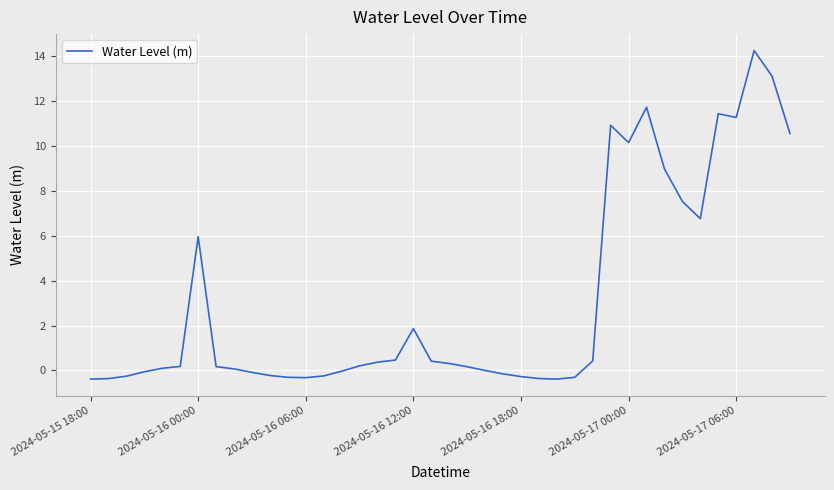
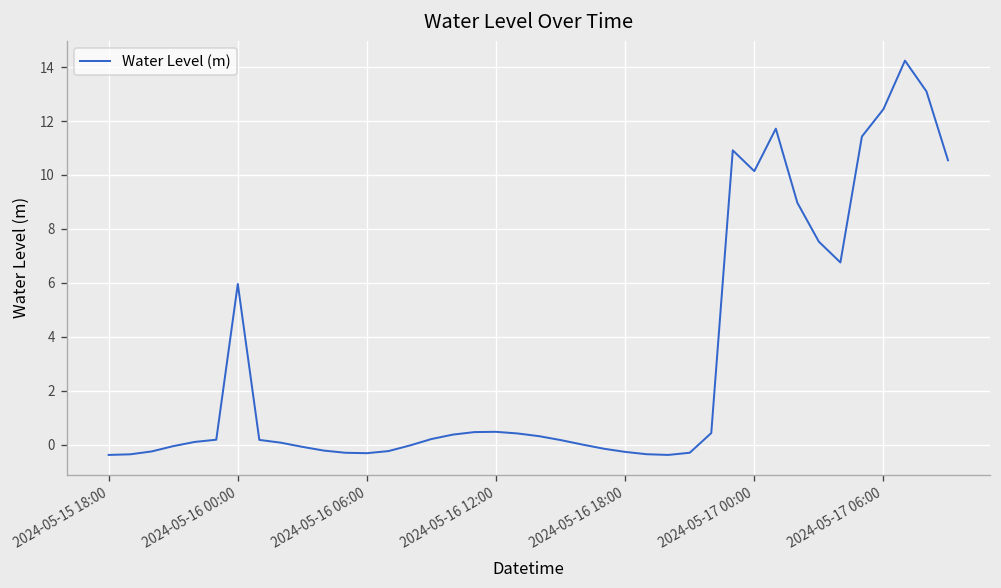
  {
    "2024-05-15 18:00": -0.4,
    "2024-05-16 00:00": 6.0,
    "2024-05-16 06:00": -0.3,
-   "2024-05-16 12:00": 1.9,
+   "2024-05-16 12:00": 0.5,
    "2024-05-16 18:00": -0.3,
    "2024-05-17 00:00": 10.1,
-   "2024-05-17 06:00": 11.3
+   "2024-05-17 06:00": 12.4
  }
